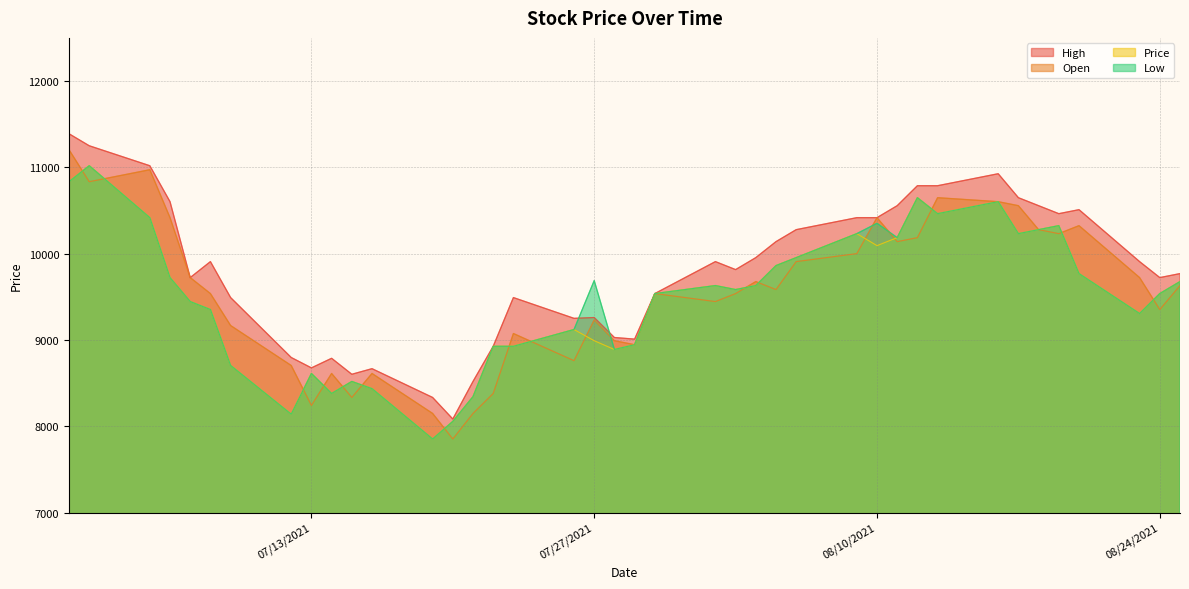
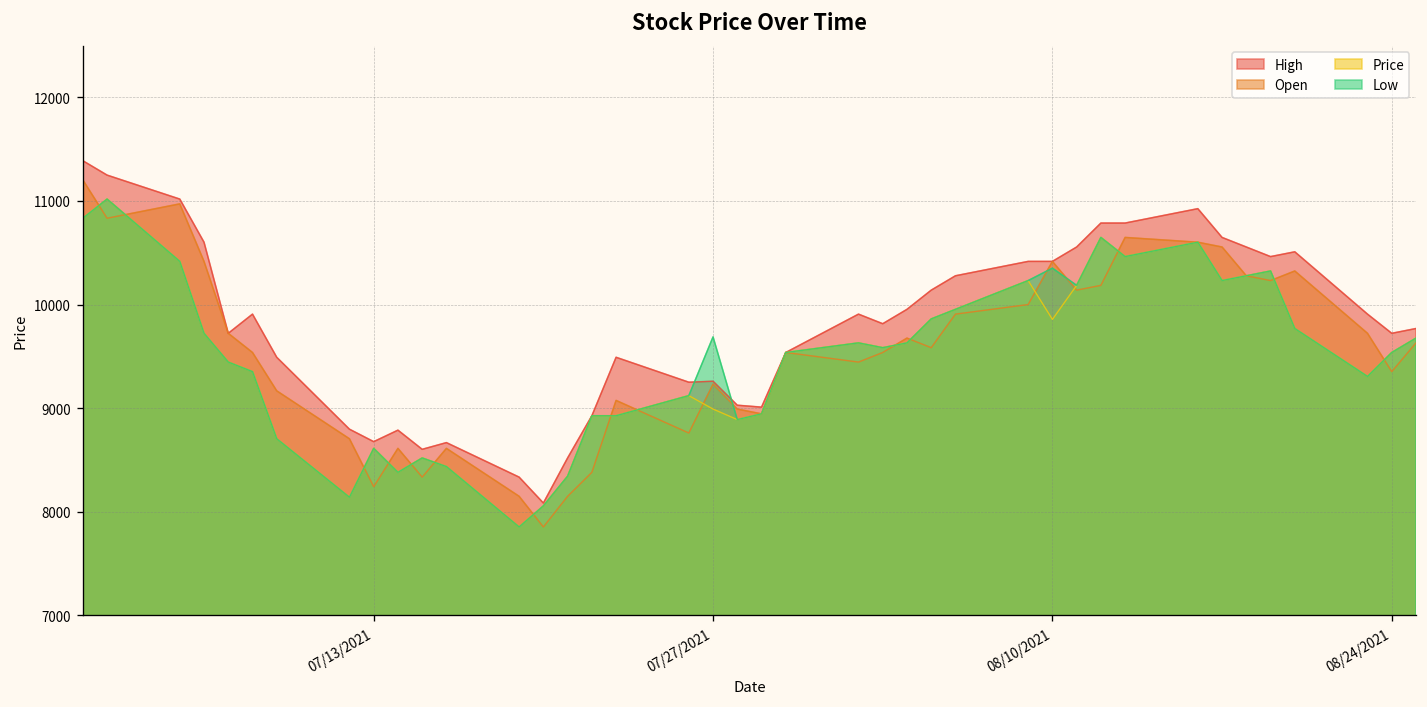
  {
    "Price": {
      "07/27/2021": 9000,
-     "08/10/2021": 10100
+     "08/10/2021": 9900
    },
    "Low": {
      "07/27/2021": 9700,
      "08/10/2021": 10400
    }
  }
